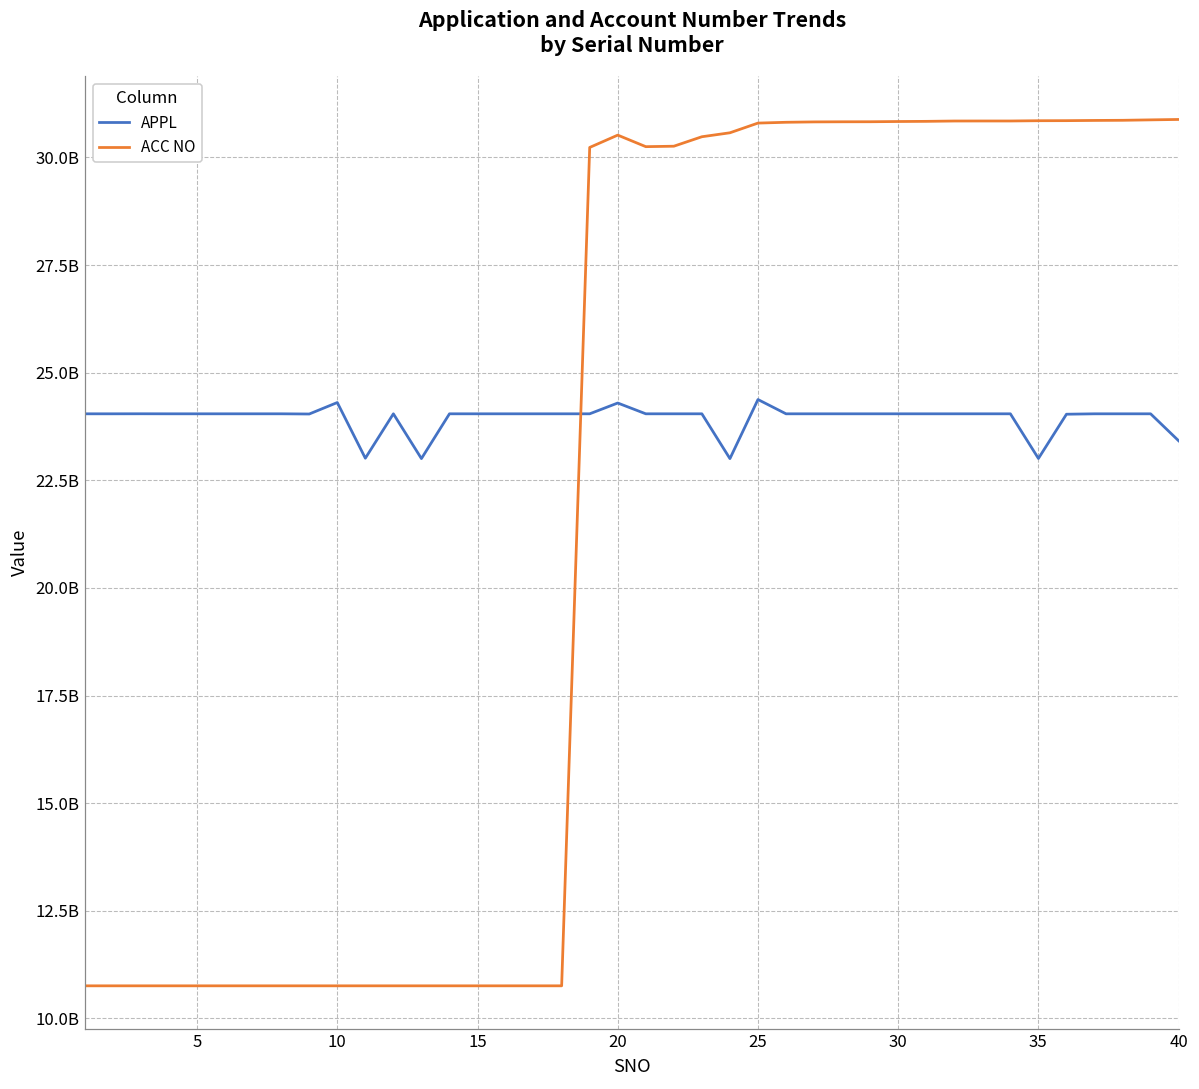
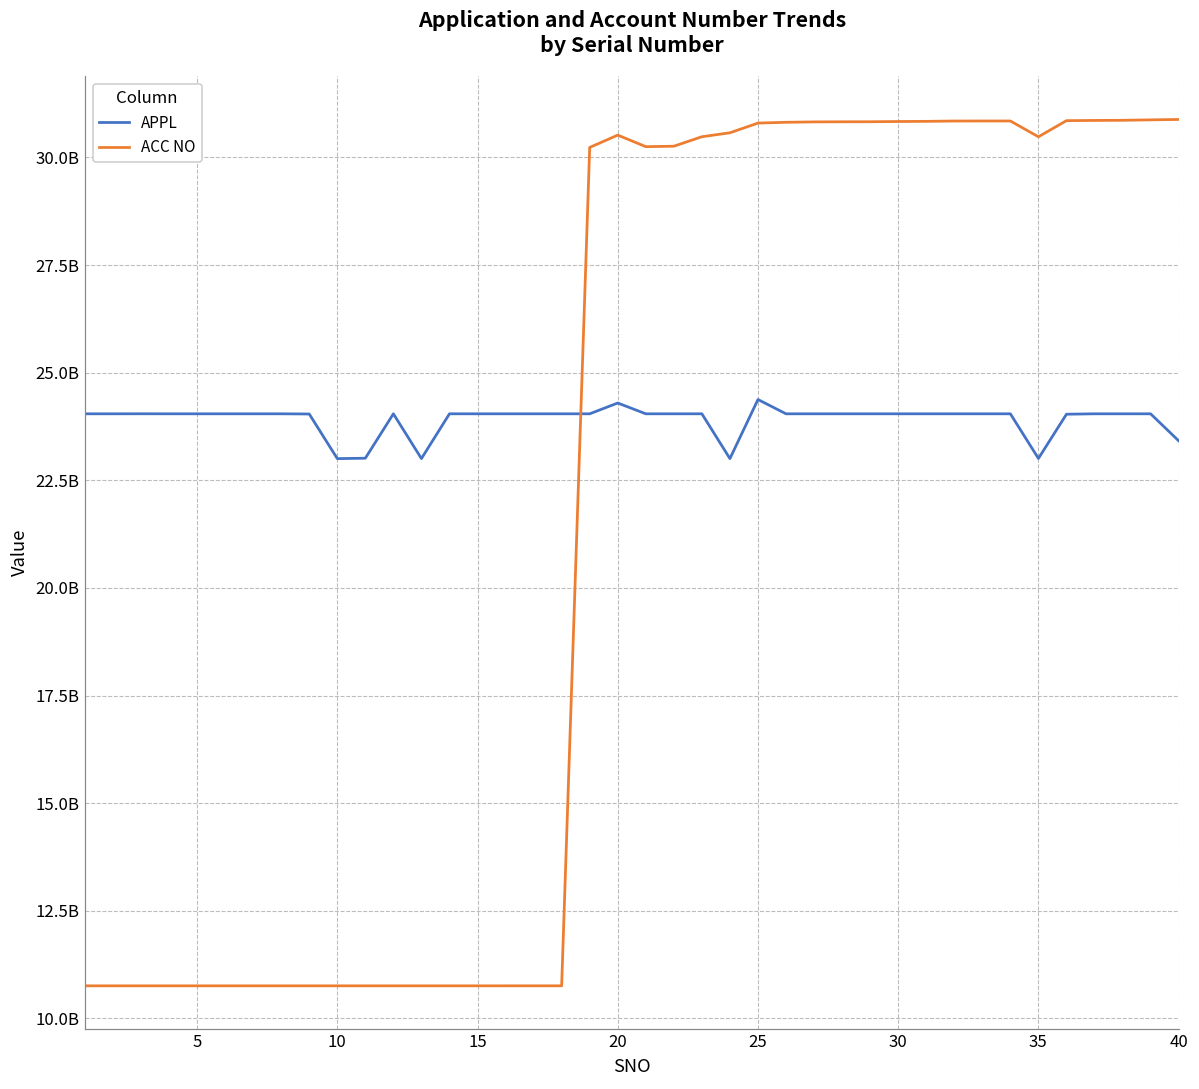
  {
    "APPL": {
      "5": 24000000000,
-     "10": 24300000000,
+     "10": 23000000000,
      "15": 24000000000,
      "20": 24300000000,
      "25": 24400000000,
      "30": 24000000000,
      "35": 23000000000,
      "40": 23400000000
    },
    "ACC NO": {
      "5": 10800000000,
      "10": 10800000000,
      "15": 10800000000,
      "20": 30500000000,
      "25": 30800000000,
      "30": 30800000000,
-     "35": 30900000000,
+     "35": 30500000000,
      "40": 30900000000
    }
  }
